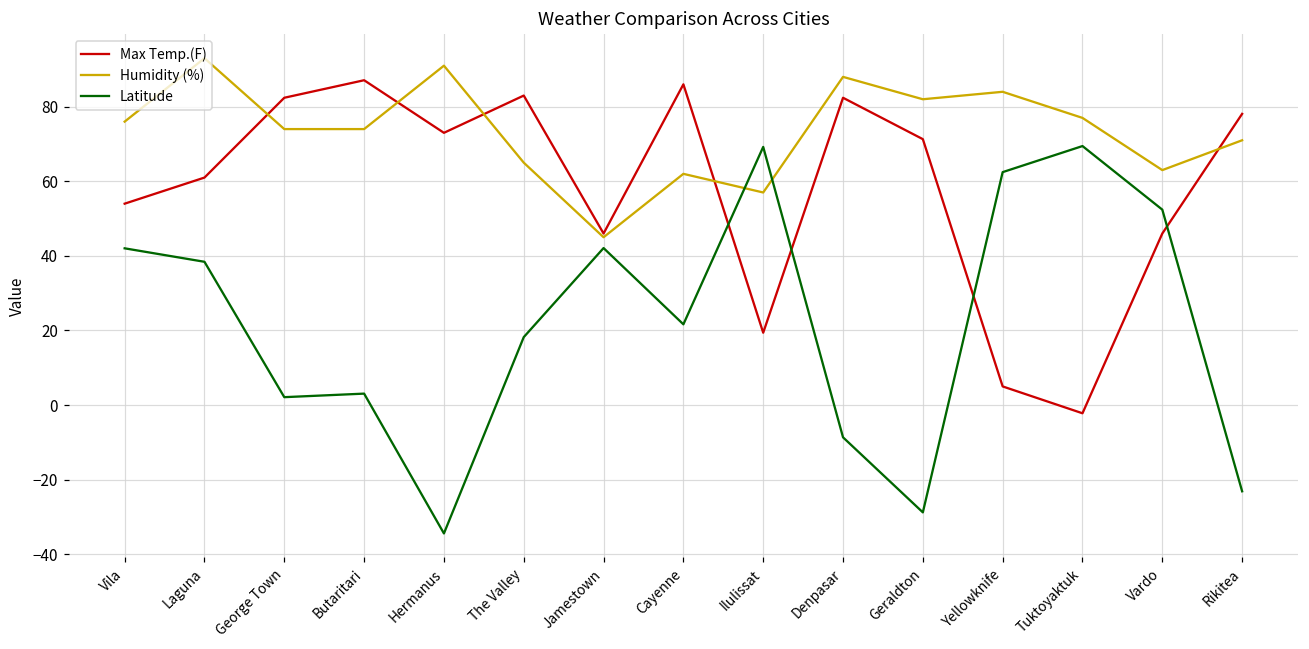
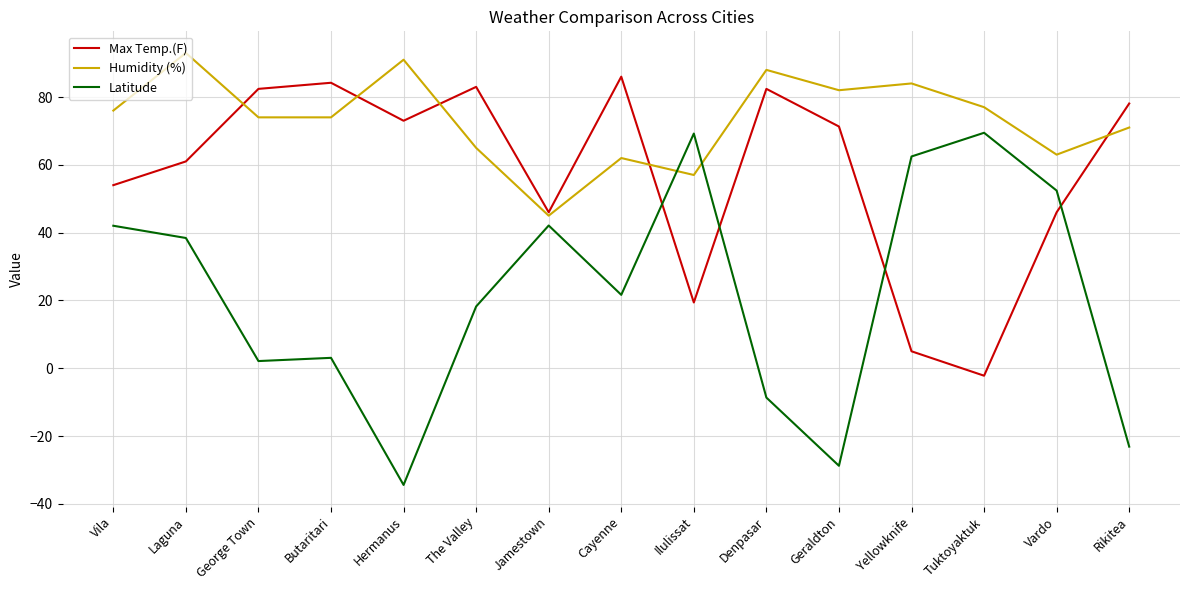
  {
    "Max Temp.(F)": {
      "Vila": 54,
      "Laguna": 61,
      "George Town": 82,
-     "Butaritari": 87,
+     "Butaritari": 84,
      "Hermanus": 73,
      "The Valley": 83,
      "Jamestown": 46,
      "Cayenne": 86,
      "Ilulissat": 19,
      "Denpasar": 82,
      "Geraldton": 71,
      "Yellowknife": 5,
      "Tuktoyaktuk": -2,
      "Vardo": 46,
      "Rikitea": 78
    },
    "Humidity (%)": {
      "Vila": 76,
      "George Town": 74,
      "Butaritari": 74,
      "Hermanus": 91,
      "The Valley": 65,
      "Jamestown": 45,
      "Cayenne": 62,
      "Ilulissat": 57,
      "Denpasar": 88,
      "Geraldton": 82,
      "Yellowknife": 84,
      "Tuktoyaktuk": 77,
      "Vardo": 63,
      "Rikitea": 71
    },
    "Latitude": {
      "Vila": 42,
      "Laguna": 38,
      "George Town": 2,
      "Butaritari": 3,
      "Hermanus": -34,
      "The Valley": 18,
      "Jamestown": 42,
      "Cayenne": 22,
      "Ilulissat": 69,
      "Denpasar": -9,
      "Geraldton": -29,
      "Yellowknife": 62,
      "Tuktoyaktuk": 69,
      "Vardo": 52,
      "Rikitea": -23
    }
  }
